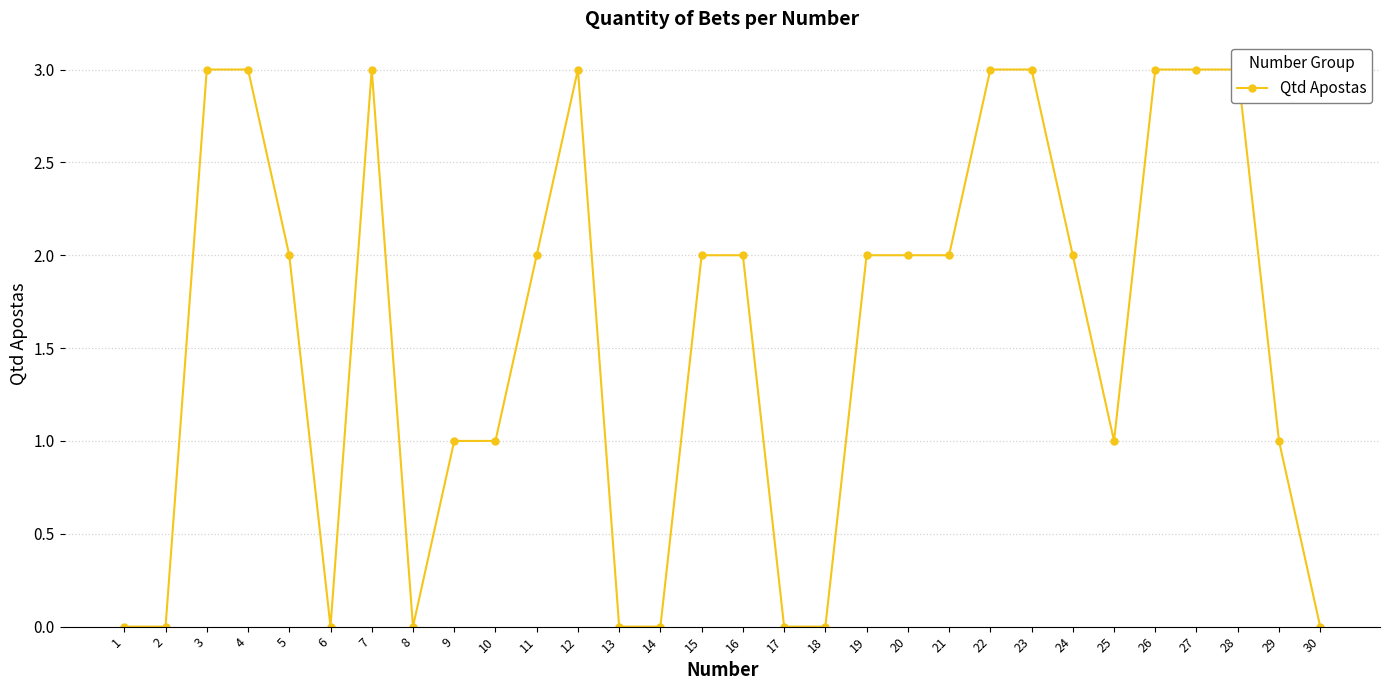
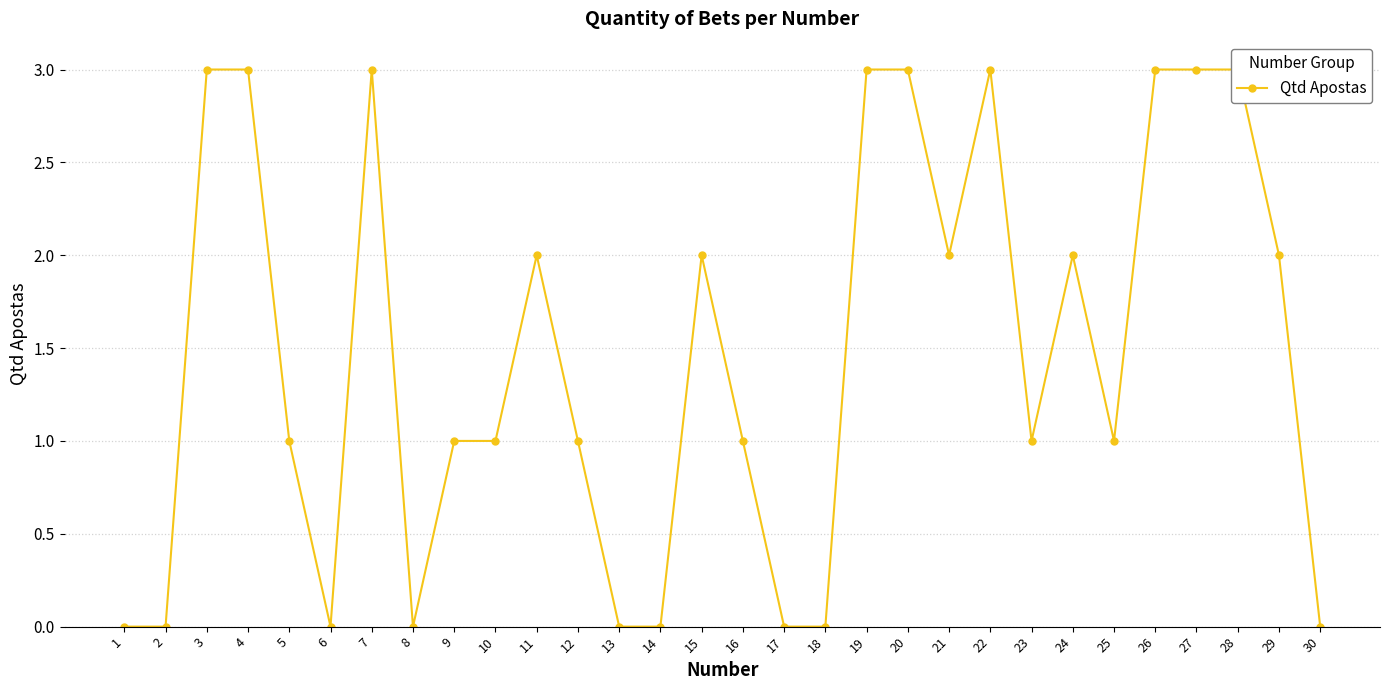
  {
    "1": 0,
    "2": 0,
    "3": 3,
    "4": 3,
-   "5": 2,
+   "5": 1,
    "6": 0,
    "7": 3,
    "8": 0,
    "9": 1,
    "10": 1,
    "11": 2,
-   "12": 3,
+   "12": 1,
    "13": 0,
    "14": 0,
    "15": 2,
-   "16": 2,
+   "16": 1,
    "17": 0,
    "18": 0,
-   "19": 2,
-   "20": 2,
+   "19": 3,
+   "20": 3,
    "21": 2,
    "22": 3,
-   "23": 3,
+   "23": 1,
    "24": 2,
    "25": 1,
    "26": 3,
    "27": 3,
-   "29": 1,
+   "29": 2,
    "30": 0
  }
